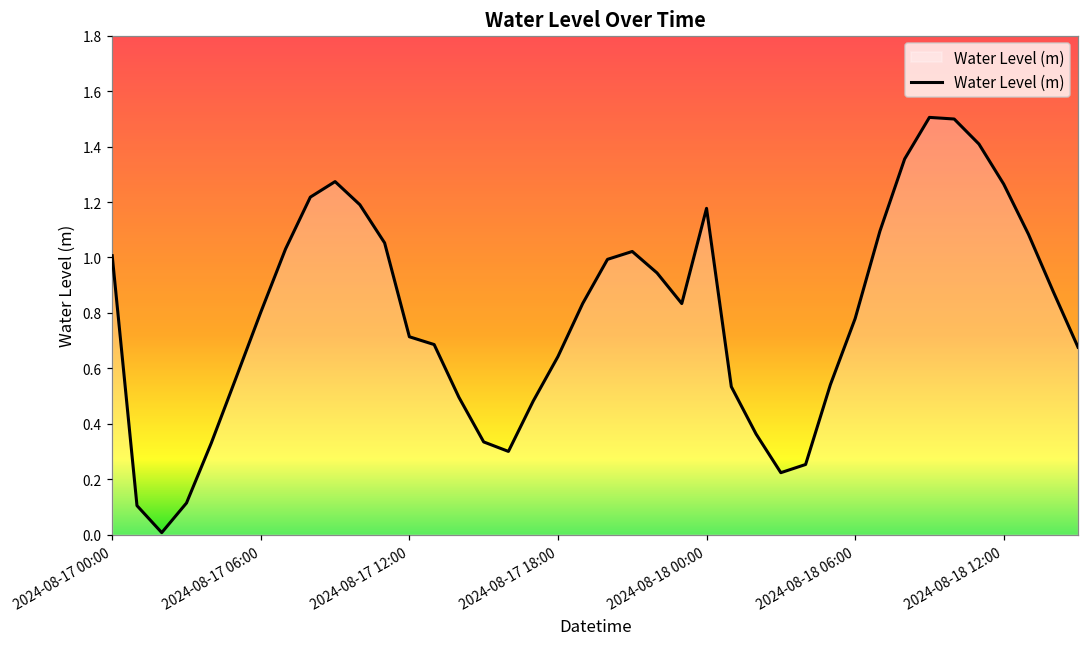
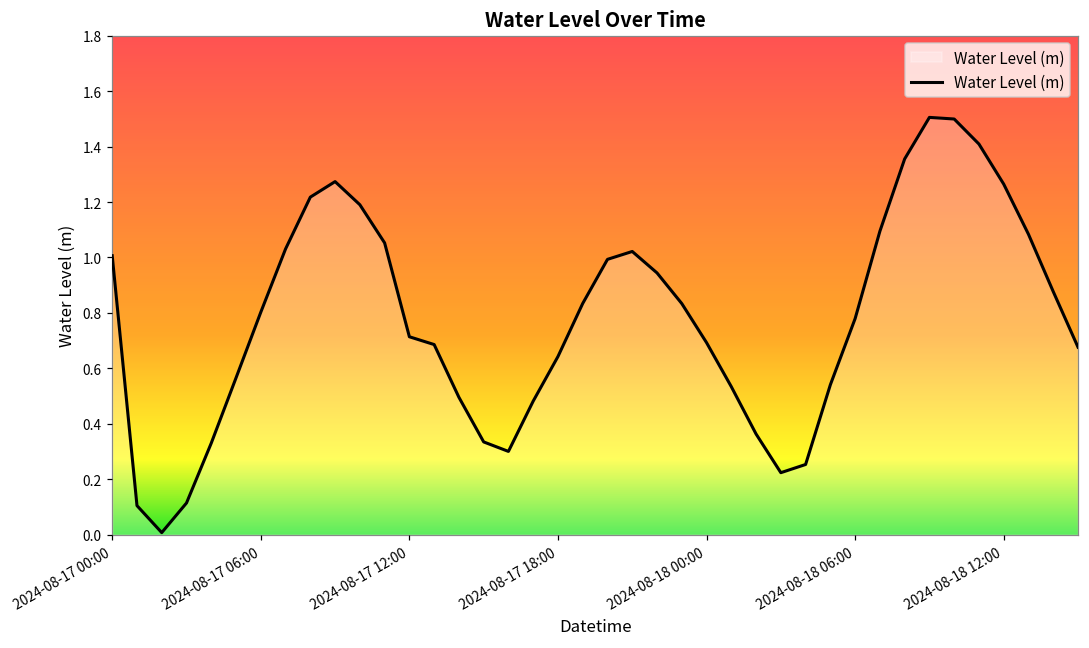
  {
    "2024-08-17 00:00": 1.01,
    "2024-08-17 06:00": 0.80,
    "2024-08-17 12:00": 0.71,
    "2024-08-17 18:00": 0.64,
-   "2024-08-18 00:00": 1.18,
+   "2024-08-18 00:00": 0.69,
    "2024-08-18 06:00": 0.78,
    "2024-08-18 12:00": 1.26
  }
